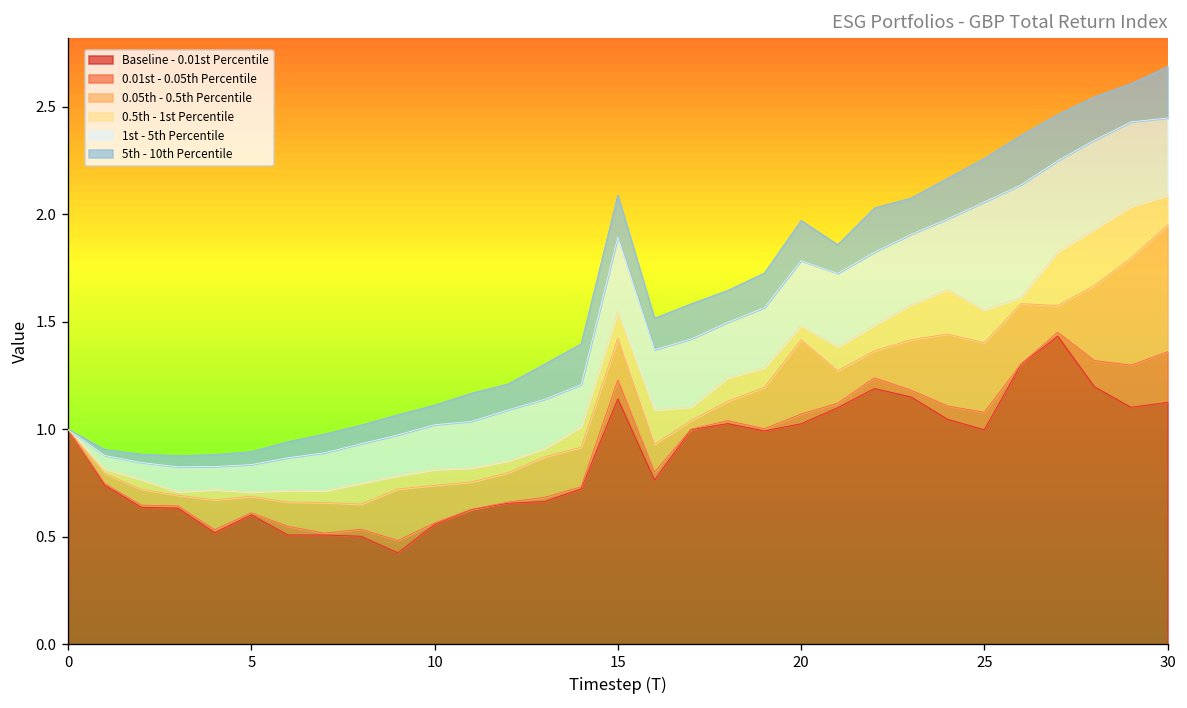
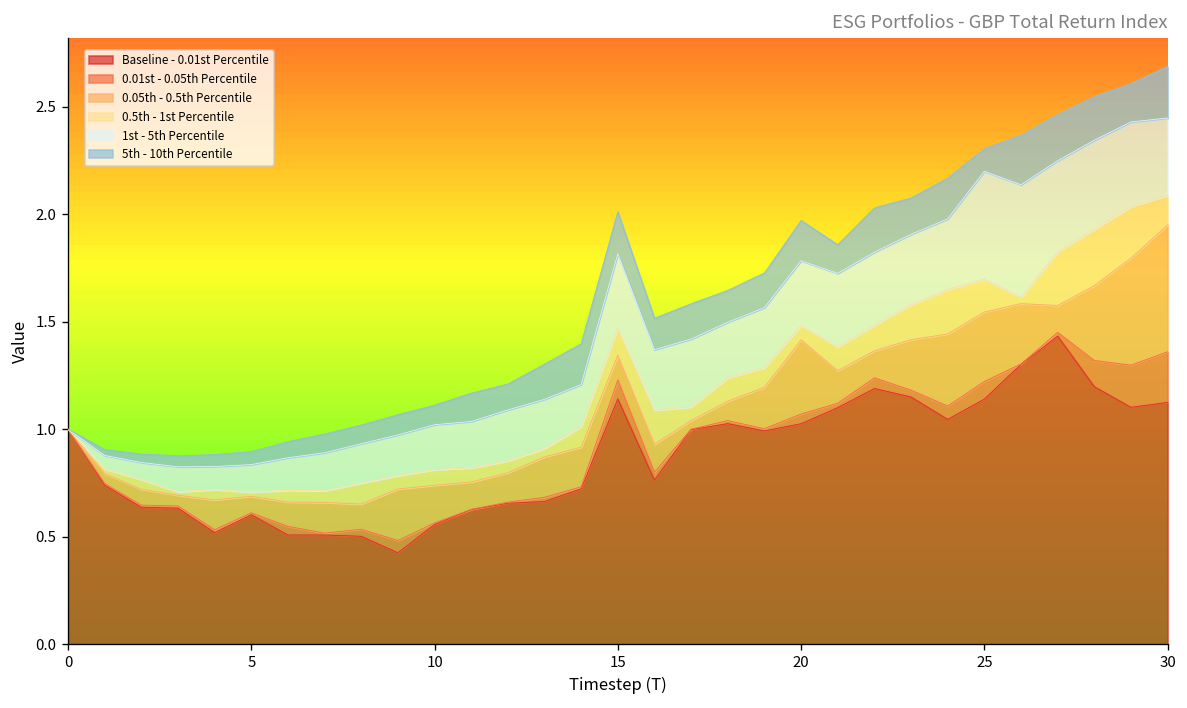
  {
    "Baseline - 0.01st Percentile": {
      "15": 1.14,
      "20": 1.03,
-     "25": 1.00,
+     "25": 1.14,
      "30": 1.12
    },
    "0.01st - 0.05th Percentile": {
      "15": 0.09,
      "20": 0.04,
      "25": 0.08,
      "30": 0.24
    },
    "0.05th - 0.5th Percentile": {
      "5": 0.08,
      "10": 0.18,
-     "15": 0.19,
+     "15": 0.12,
      "20": 0.35,
      "25": 0.32,
      "30": 0.59
    },
    "0.5th - 1st Percentile": {
      "5": 0.02,
      "10": 0.07,
      "15": 0.13,
      "20": 0.07,
      "25": 0.15,
      "30": 0.14
    },
    "1st - 5th Percentile": {
      "5": 0.13,
      "10": 0.21,
      "15": 0.34,
      "20": 0.30,
      "25": 0.50,
      "30": 0.36
    },
    "5th - 10th Percentile": {
      "5": 0.06,
      "10": 0.09,
      "15": 0.20,
      "20": 0.19,
-     "25": 0.20,
+     "25": 0.10,
      "30": 0.24
    }
  }
